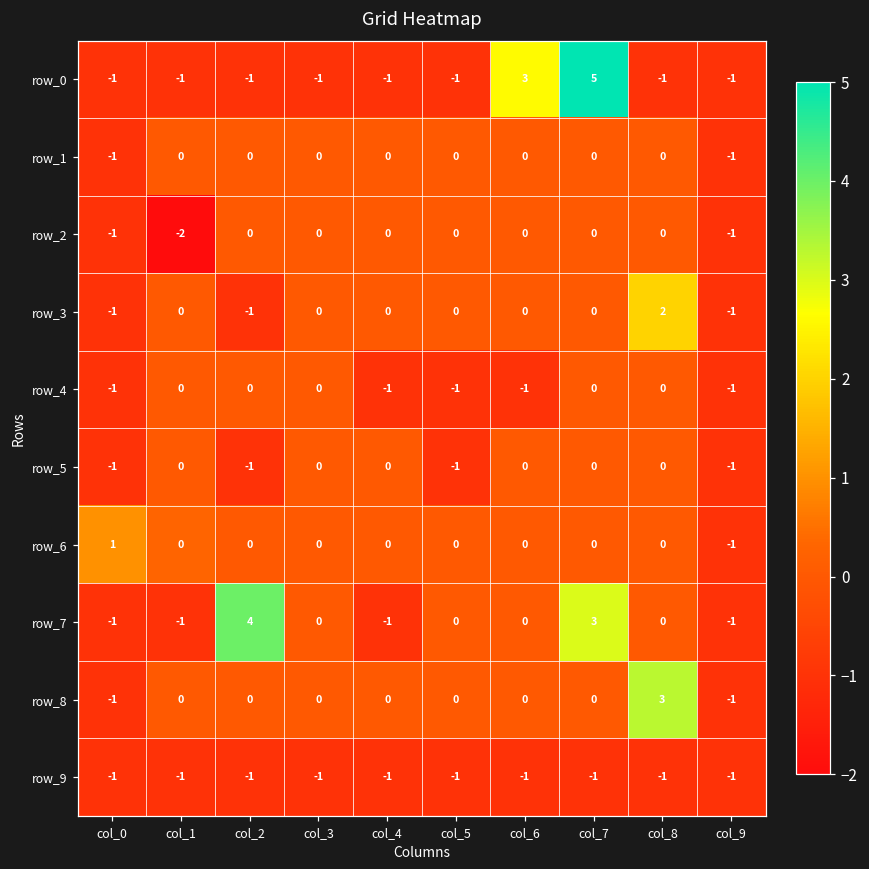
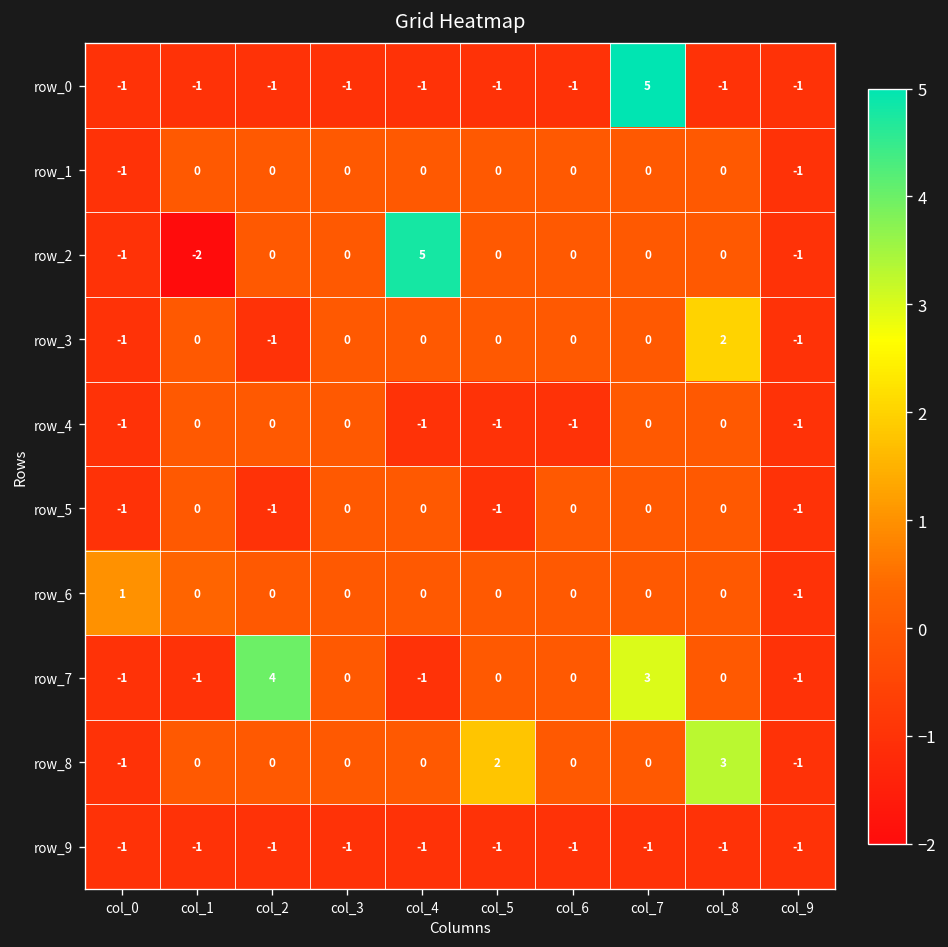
  {
    "row_0": {
      "col_0": -1,
      "col_1": -1,
      "col_2": -1,
      "col_3": -1,
      "col_4": -1,
      "col_5": -1,
-     "col_6": 3,
+     "col_6": -1,
      "col_7": 5,
      "col_8": -1,
      "col_9": -1
    },
    "row_1": {
      "col_0": -1,
      "col_1": 0,
      "col_2": 0,
      "col_3": 0,
      "col_4": 0,
      "col_5": 0,
      "col_6": 0,
      "col_7": 0,
      "col_8": 0,
      "col_9": -1
    },
    "row_2": {
      "col_0": -1,
      "col_1": -2,
      "col_2": 0,
      "col_3": 0,
-     "col_4": 0,
+     "col_4": 5,
      "col_5": 0,
      "col_6": 0,
      "col_7": 0,
      "col_8": 0,
      "col_9": -1
    },
    "row_3": {
      "col_0": -1,
      "col_1": 0,
      "col_2": -1,
      "col_3": 0,
      "col_4": 0,
      "col_5": 0,
      "col_6": 0,
      "col_7": 0,
      "col_8": 2,
      "col_9": -1
    },
    "row_4": {
      "col_0": -1,
      "col_1": 0,
      "col_2": 0,
      "col_3": 0,
      "col_4": -1,
      "col_5": -1,
      "col_6": -1,
      "col_7": 0,
      "col_8": 0,
      "col_9": -1
    },
    "row_5": {
      "col_0": -1,
      "col_1": 0,
      "col_2": -1,
      "col_3": 0,
      "col_4": 0,
      "col_5": -1,
      "col_6": 0,
      "col_7": 0,
      "col_8": 0,
      "col_9": -1
    },
    "row_6": {
      "col_0": 1,
      "col_1": 0,
      "col_2": 0,
      "col_3": 0,
      "col_4": 0,
      "col_5": 0,
      "col_6": 0,
      "col_7": 0,
      "col_8": 0,
      "col_9": -1
    },
    "row_7": {
      "col_0": -1,
      "col_1": -1,
      "col_2": 4,
      "col_3": 0,
      "col_4": -1,
      "col_5": 0,
      "col_6": 0,
      "col_7": 3,
      "col_8": 0,
      "col_9": -1
    },
    "row_8": {
      "col_0": -1,
      "col_1": 0,
      "col_2": 0,
      "col_3": 0,
      "col_4": 0,
-     "col_5": 0,
+     "col_5": 2,
      "col_6": 0,
      "col_7": 0,
      "col_8": 3,
      "col_9": -1
    },
    "row_9": {
      "col_0": -1,
      "col_1": -1,
      "col_2": -1,
      "col_3": -1,
      "col_4": -1,
      "col_5": -1,
      "col_6": -1,
      "col_7": -1,
      "col_8": -1,
      "col_9": -1
    }
  }
